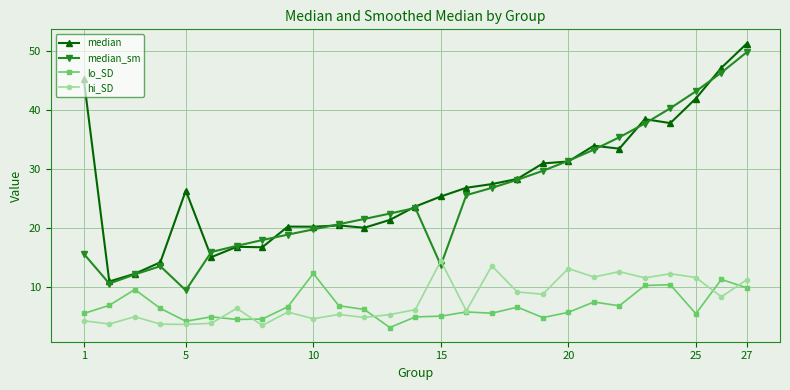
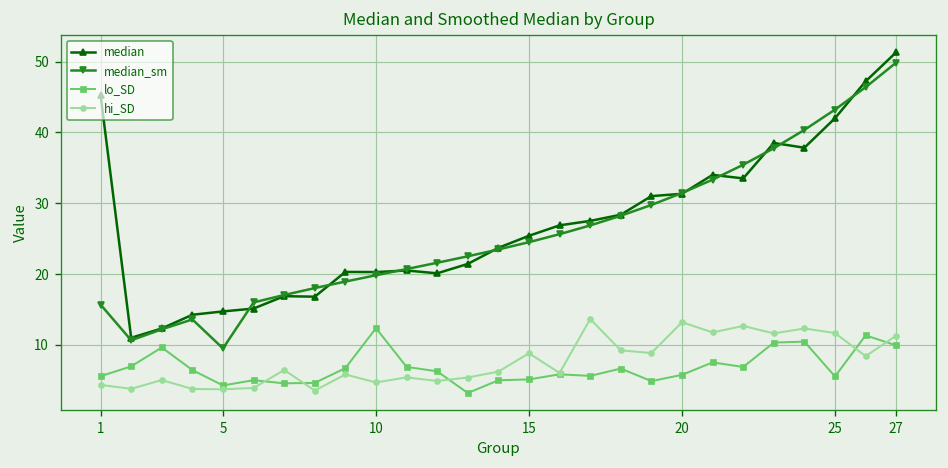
  {
    "median": {
-     "5": 26,
+     "5": 15,
      "10": 20,
      "15": 25,
      "25": 42,
      "27": 51
    },
    "median_sm": {
      "1": 16,
      "5": 10,
      "10": 20,
-     "15": 14,
+     "15": 25,
      "25": 43,
      "27": 50
    },
    "lo_SD": {
      "1": 6,
      "5": 4,
      "10": 12,
      "15": 5,
      "20": 6,
      "25": 6,
      "27": 10
    },
    "hi_SD": {
      "1": 4,
      "5": 4,
      "10": 5,
-     "15": 14,
+     "15": 9,
      "20": 13,
      "25": 12,
      "27": 11
    }
  }
